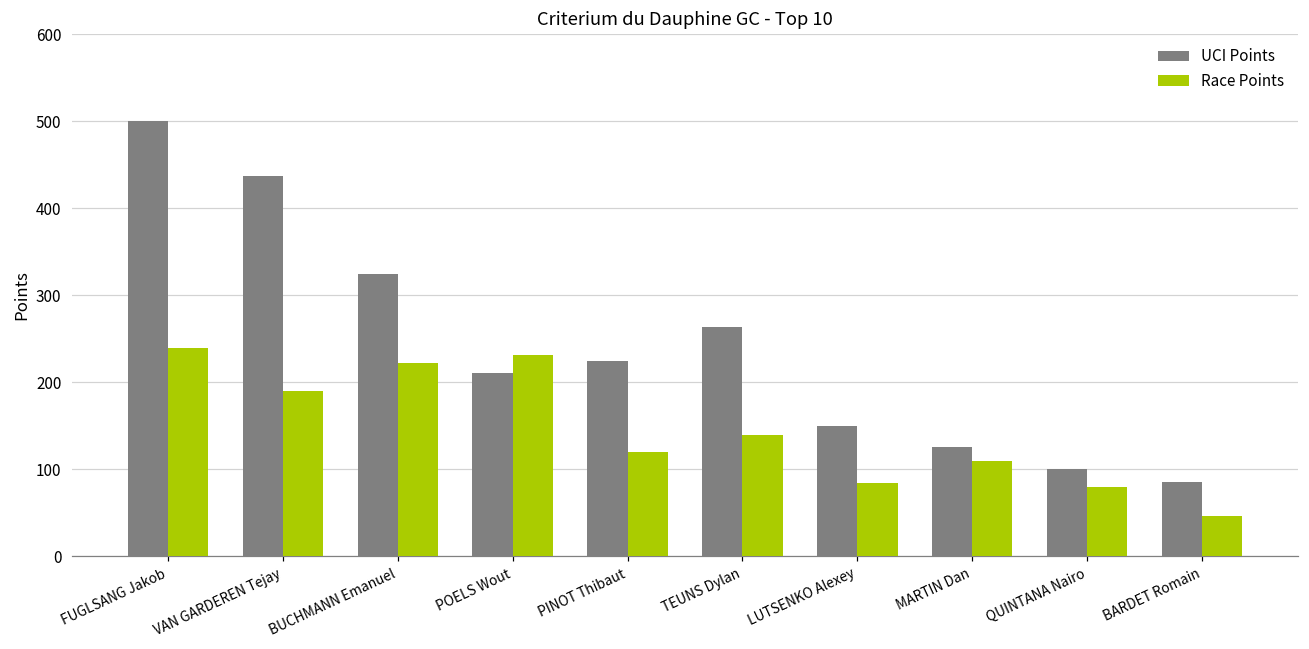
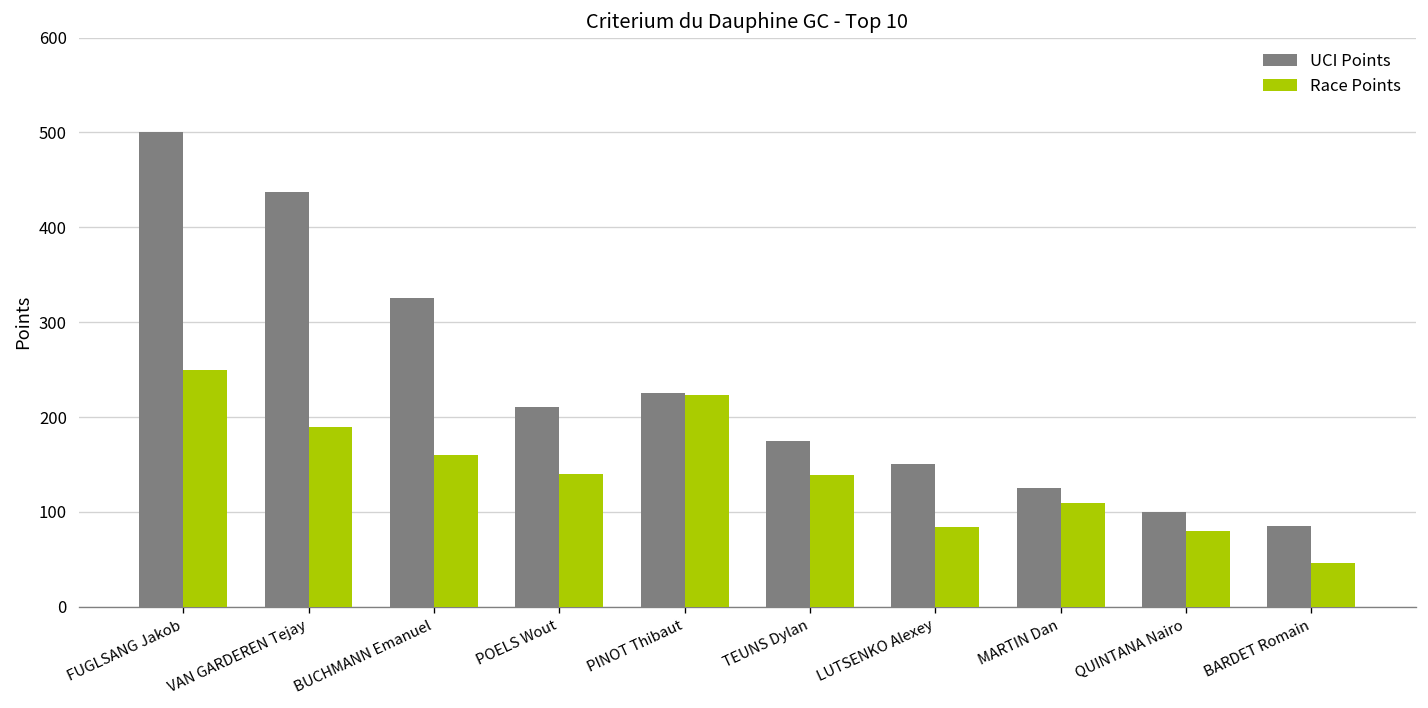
  {
    "UCI Points": {
      "FUGLSANG Jakob": 500,
      "VAN GARDEREN Tejay": 440,
      "BUCHMANN Emanuel": 330,
      "POELS Wout": 210,
      "PINOT Thibaut": 230,
-     "TEUNS Dylan": 260,
+     "TEUNS Dylan": 180,
      "LUTSENKO Alexey": 150,
      "MARTIN Dan": 130,
      "QUINTANA Nairo": 100,
      "BARDET Romain": 90
    },
    "Race Points": {
-     "FUGLSANG Jakob": 240,
+     "FUGLSANG Jakob": 250,
      "VAN GARDEREN Tejay": 190,
-     "BUCHMANN Emanuel": 220,
-     "POELS Wout": 230,
-     "PINOT Thibaut": 120,
+     "BUCHMANN Emanuel": 160,
+     "POELS Wout": 140,
+     "PINOT Thibaut": 220,
      "TEUNS Dylan": 140,
      "LUTSENKO Alexey": 80,
      "MARTIN Dan": 110,
      "QUINTANA Nairo": 80,
      "BARDET Romain": 50
    }
  }
